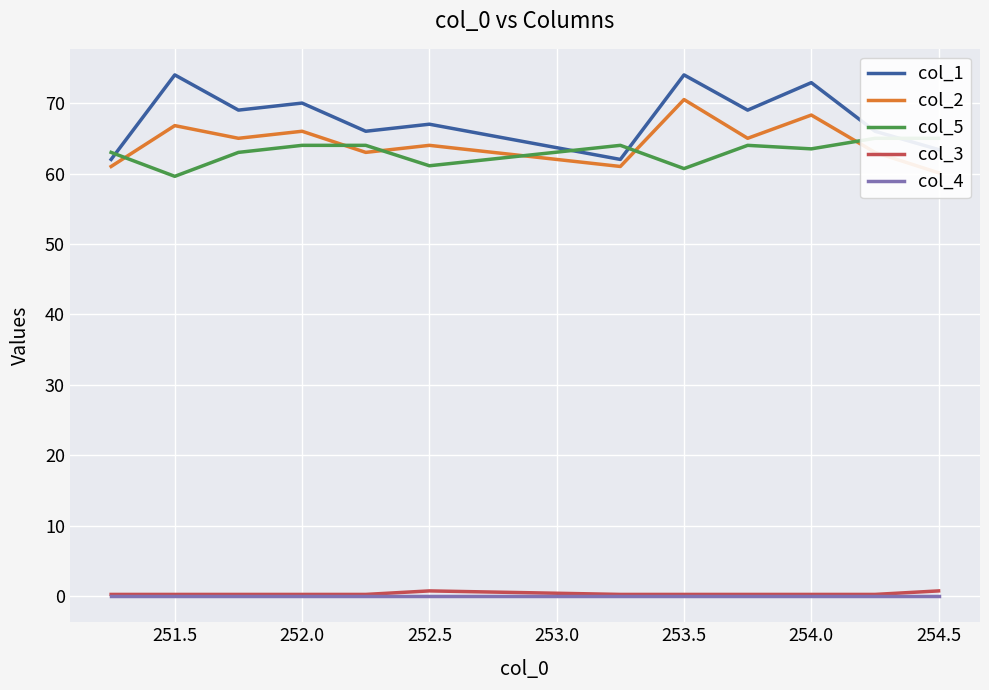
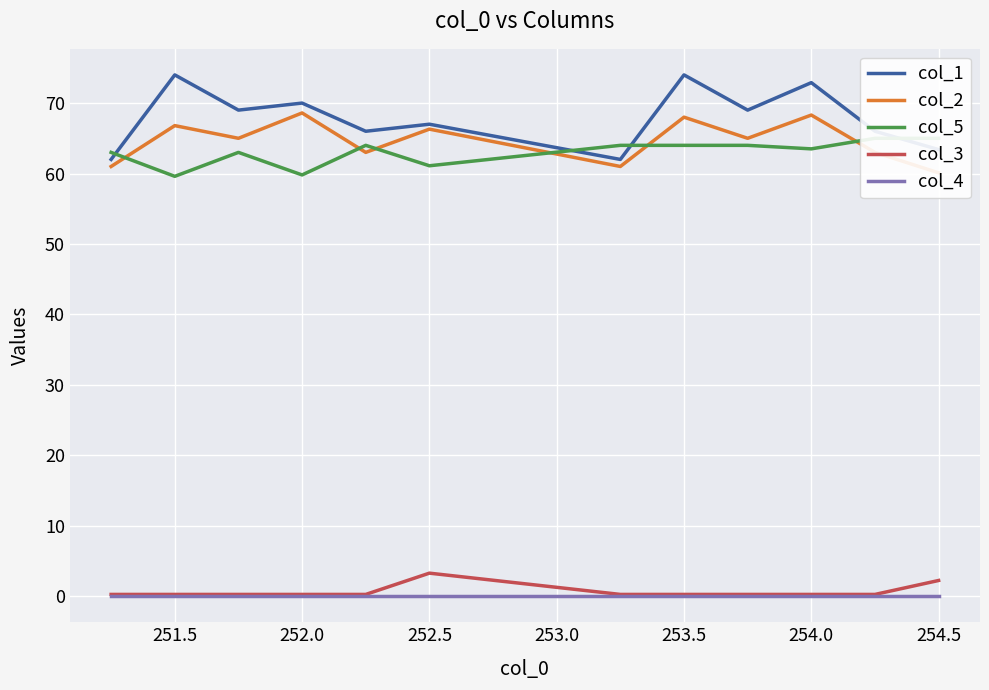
  {
    "col_1": {
      "251.5": 74,
      "252.0": 70,
      "252.5": 67,
      "253.5": 74,
      "254.0": 73
    },
    "col_2": {
      "251.5": 67,
-     "252.0": 66,
-     "252.5": 64,
-     "253.5": 71,
+     "252.0": 69,
+     "252.5": 66,
+     "253.5": 68,
      "254.0": 68
    },
    "col_5": {
      "251.5": 60,
-     "252.0": 64,
+     "252.0": 60,
      "252.5": 61,
-     "253.5": 61,
+     "253.5": 64,
      "254.0": 64
    },
    "col_3": {
-     "252.5": 1,
-     "254.5": 1
+     "252.5": 3,
+     "254.5": 2
    },
    "col_4": {
      "252.5": 0,
      "254.5": 0
    }
  }
